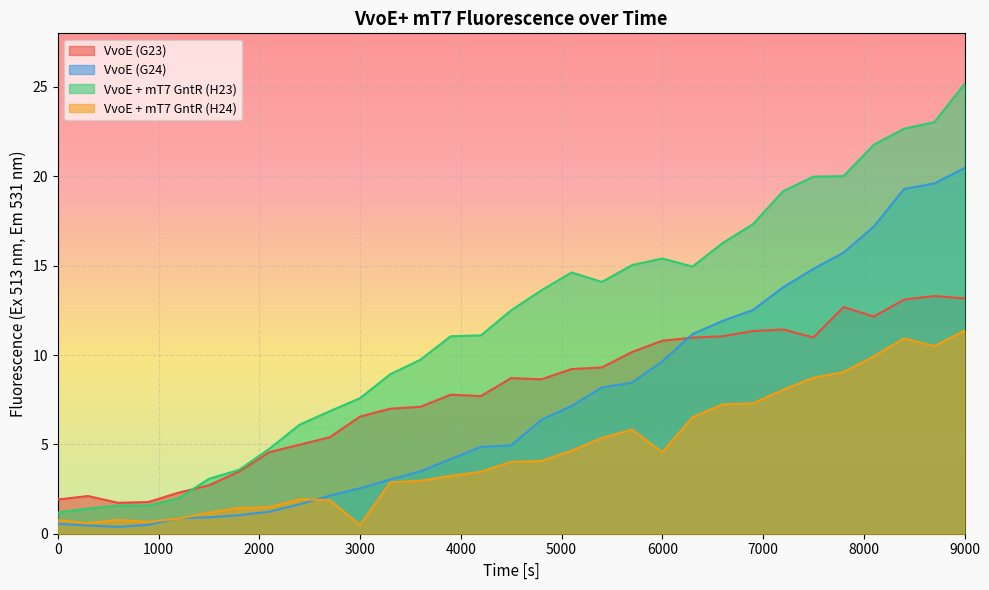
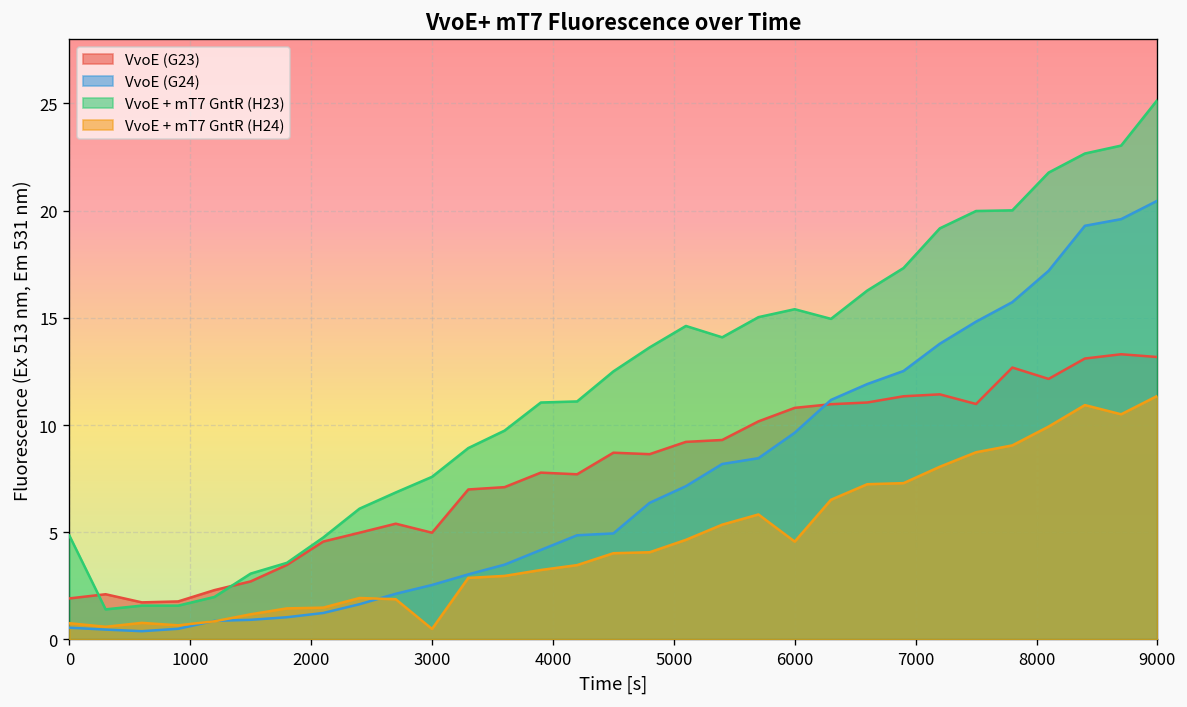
  {
    "VvoE (G23)": {
      "0": 1.9,
-     "3000": 6.6,
+     "3000": 5.0,
      "6000": 10.8,
      "9000": 13.2
    },
    "VvoE (G24)": {
      "0": 0.5,
      "3000": 2.5,
      "6000": 9.6,
      "9000": 20.5
    },
    "VvoE + mT7 GntR (H23)": {
-     "0": 1.2,
+     "0": 4.8,
      "3000": 7.6,
      "6000": 15.4,
      "9000": 25.2
    },
    "VvoE + mT7 GntR (H24)": {
      "0": 0.8,
      "3000": 0.5,
      "6000": 4.6,
      "9000": 11.4
    }
  }
